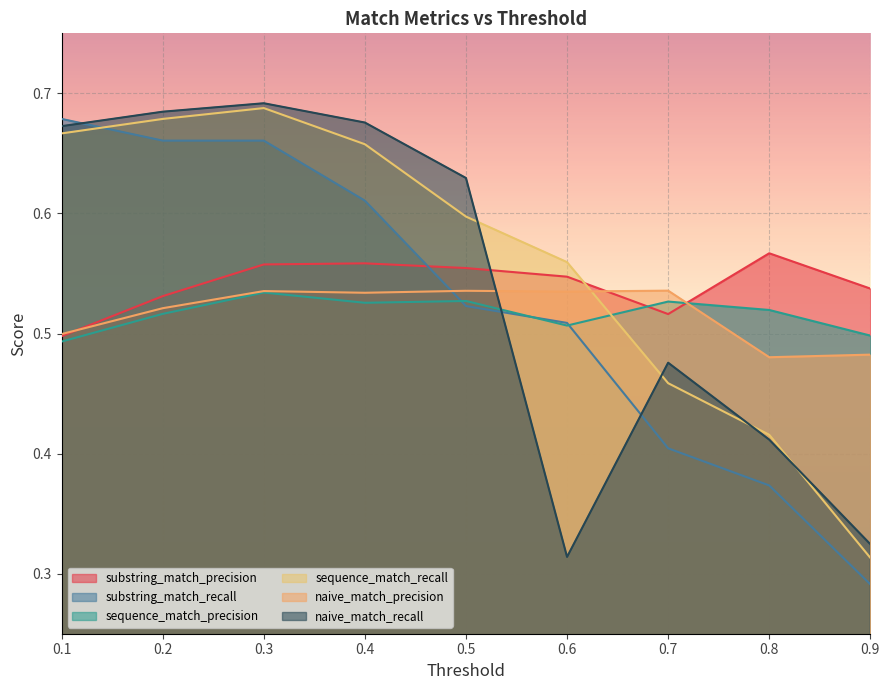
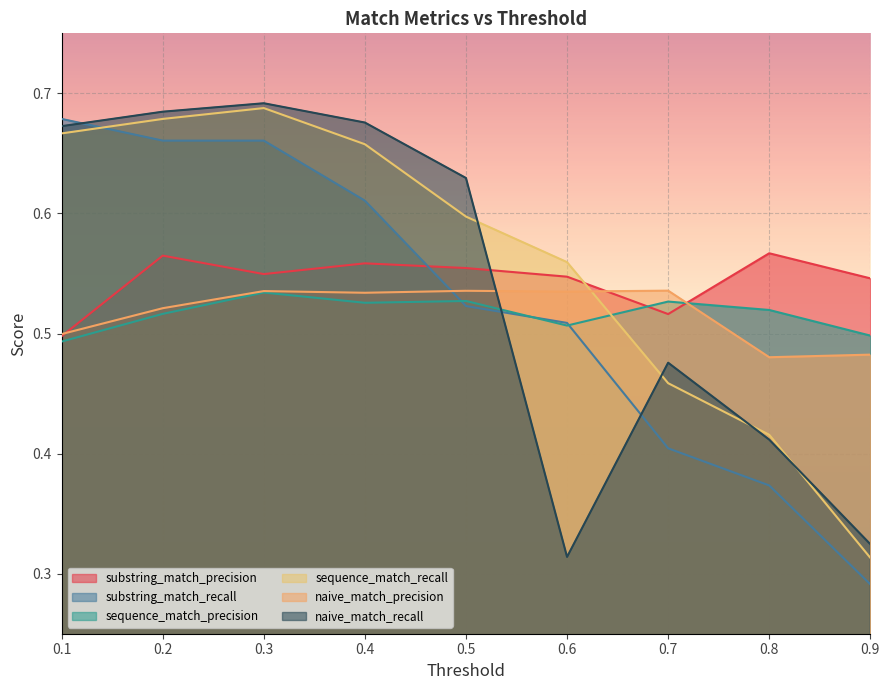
  {
    "substring_match_precision": {
-     "0.2": 0.531,
-     "0.3": 0.558,
+     "0.2": 0.565,
+     "0.3": 0.550,
      "0.4": 0.558,
      "0.5": 0.555,
      "0.6": 0.547,
      "0.7": 0.516,
      "0.8": 0.567,
-     "0.9": 0.537
+     "0.9": 0.546
    },
    "naive_match_recall": {
      "0.1": 0.673,
      "0.2": 0.685,
      "0.3": 0.692,
      "0.4": 0.676,
      "0.5": 0.630,
      "0.6": 0.314,
      "0.7": 0.476,
      "0.8": 0.412,
      "0.9": 0.325
    }
  }
